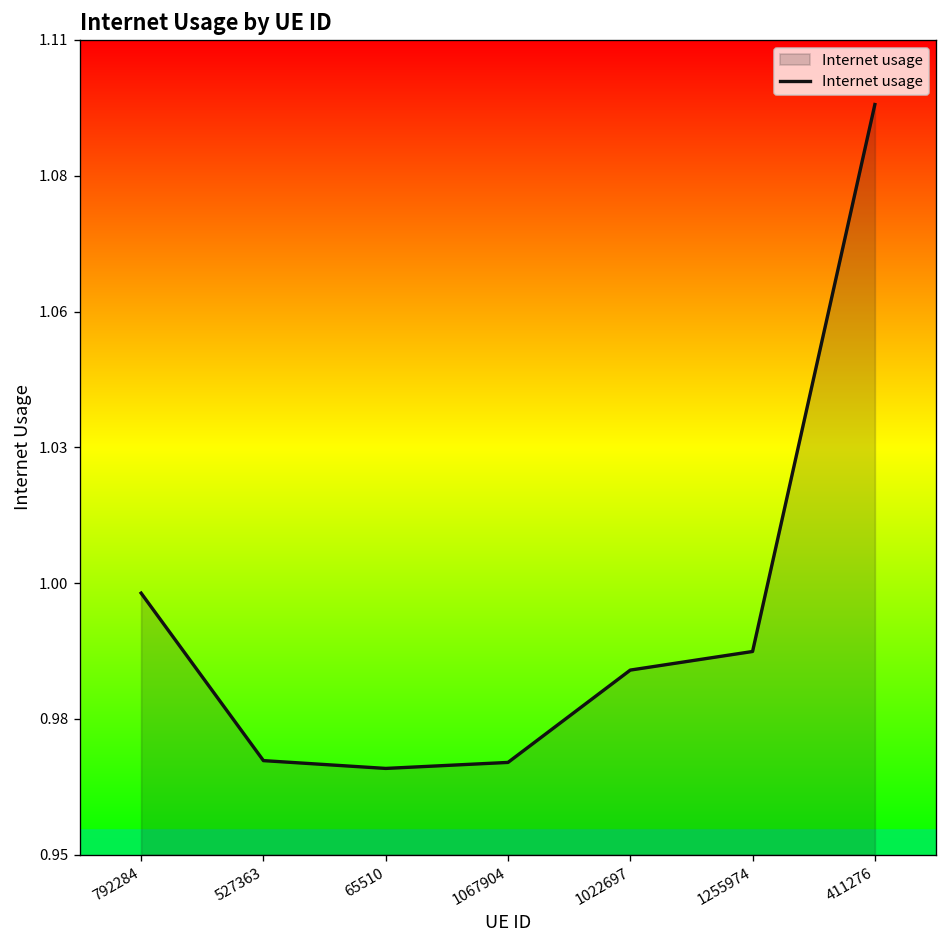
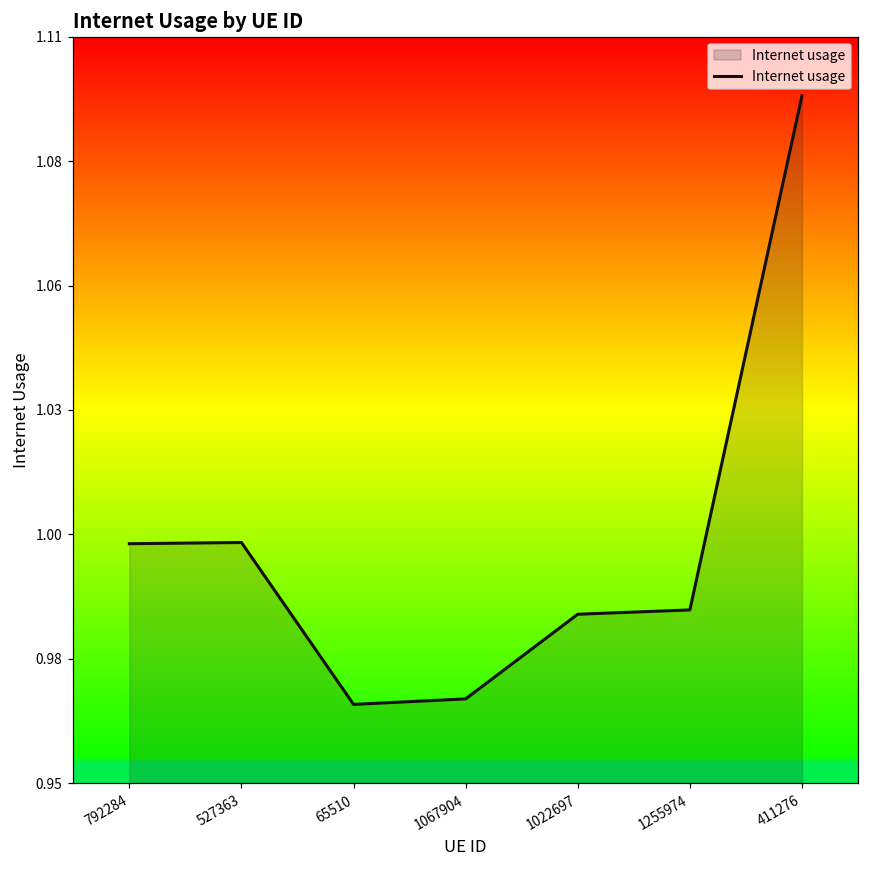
  {
    "792284": 1.001,
-   "527363": 0.968,
+   "527363": 1.002,
    "65510": 0.967,
    "1067904": 0.968,
    "1022697": 0.986,
-   "1255974": 0.990,
+   "1255974": 0.987,
    "411276": 1.097
  }
